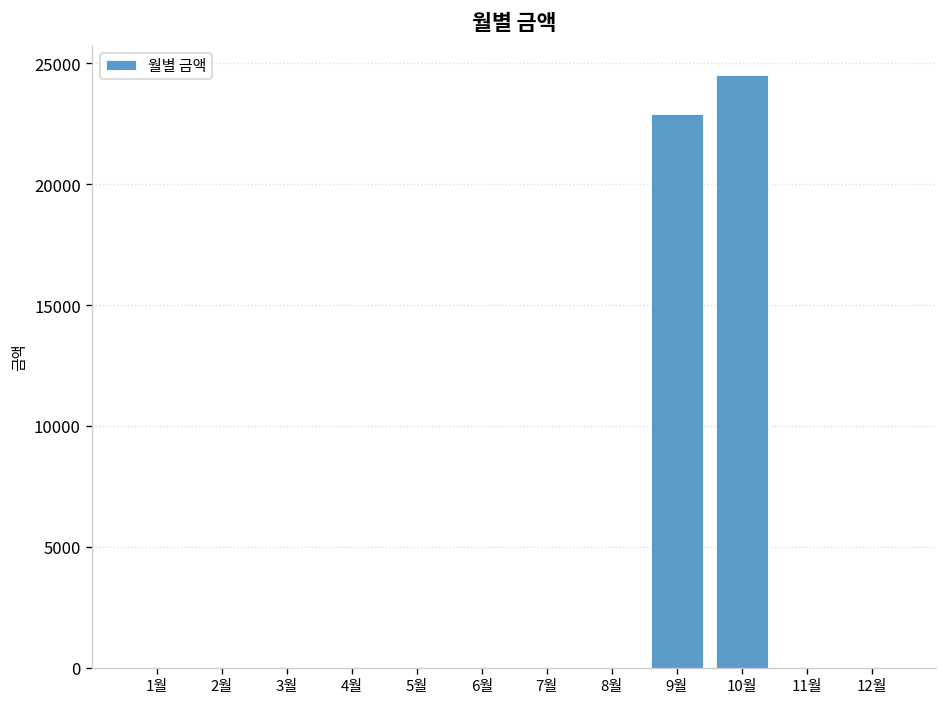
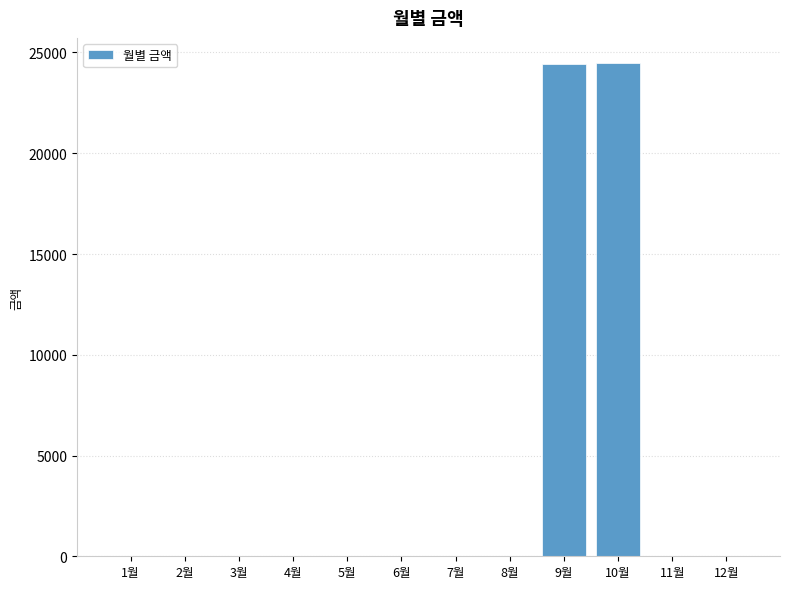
  {
    "1월": 0,
    "2월": 0,
    "3월": 0,
    "4월": 0,
    "5월": 0,
    "6월": 0,
    "7월": 0,
    "8월": 0,
-   "9월": 22900,
+   "9월": 24400,
    "10월": 24500,
    "11월": 0,
    "12월": 0
  }
